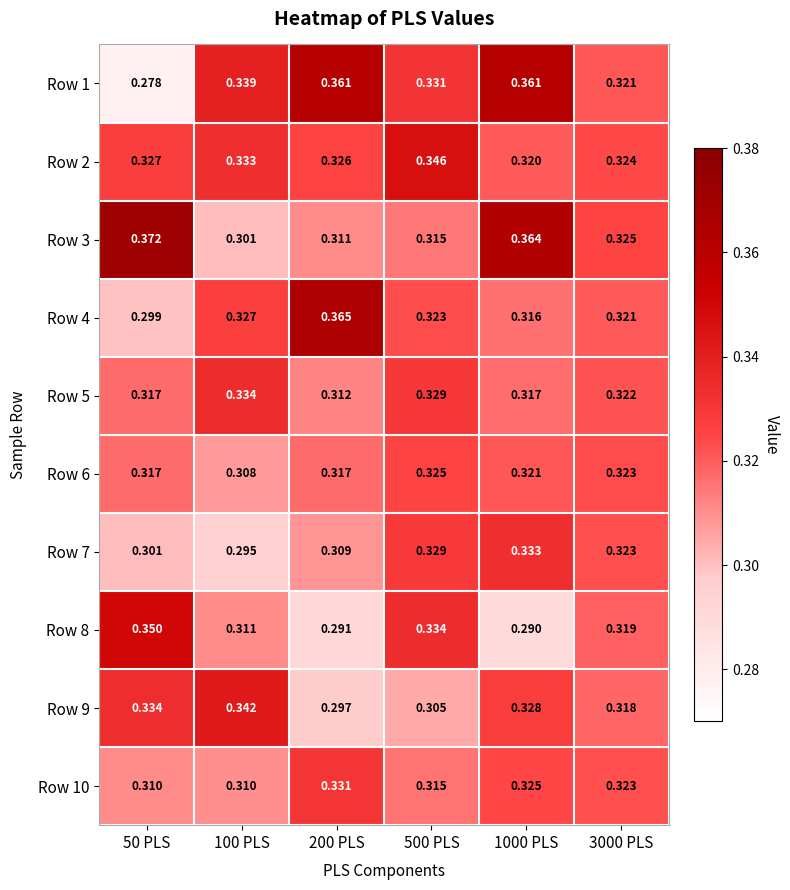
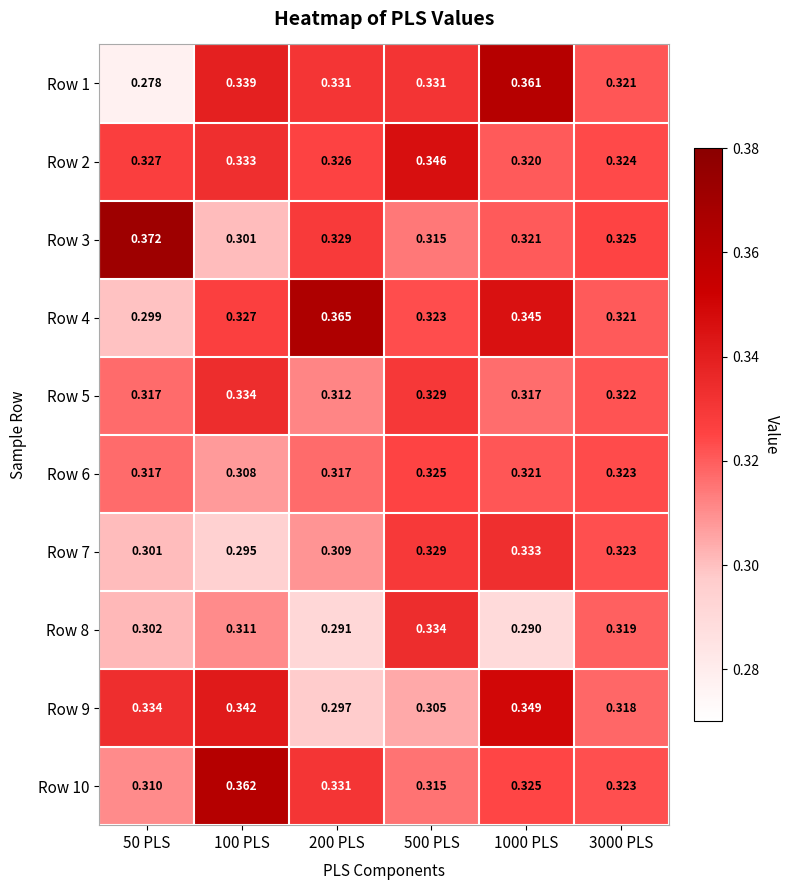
  {
    "Row 1": {
      "50 PLS": 0.278,
      "100 PLS": 0.339,
-     "200 PLS": 0.361,
+     "200 PLS": 0.331,
      "500 PLS": 0.331,
      "1000 PLS": 0.361,
      "3000 PLS": 0.321
    },
    "Row 2": {
      "50 PLS": 0.327,
      "100 PLS": 0.333,
      "200 PLS": 0.326,
      "500 PLS": 0.346,
      "1000 PLS": 0.320,
      "3000 PLS": 0.324
    },
    "Row 3": {
      "50 PLS": 0.372,
      "100 PLS": 0.301,
-     "200 PLS": 0.311,
+     "200 PLS": 0.329,
      "500 PLS": 0.315,
-     "1000 PLS": 0.364,
+     "1000 PLS": 0.321,
      "3000 PLS": 0.325
    },
    "Row 4": {
      "50 PLS": 0.299,
      "100 PLS": 0.327,
      "200 PLS": 0.365,
      "500 PLS": 0.323,
-     "1000 PLS": 0.316,
+     "1000 PLS": 0.345,
      "3000 PLS": 0.321
    },
    "Row 5": {
      "50 PLS": 0.317,
      "100 PLS": 0.334,
      "200 PLS": 0.312,
      "500 PLS": 0.329,
      "1000 PLS": 0.317,
      "3000 PLS": 0.322
    },
    "Row 6": {
      "50 PLS": 0.317,
      "100 PLS": 0.308,
      "200 PLS": 0.317,
      "500 PLS": 0.325,
      "1000 PLS": 0.321,
      "3000 PLS": 0.323
    },
    "Row 7": {
      "50 PLS": 0.301,
      "100 PLS": 0.295,
      "200 PLS": 0.309,
      "500 PLS": 0.329,
      "1000 PLS": 0.333,
      "3000 PLS": 0.323
    },
    "Row 8": {
-     "50 PLS": 0.350,
+     "50 PLS": 0.302,
      "100 PLS": 0.311,
      "200 PLS": 0.291,
      "500 PLS": 0.334,
      "1000 PLS": 0.290,
      "3000 PLS": 0.319
    },
    "Row 9": {
      "50 PLS": 0.334,
      "100 PLS": 0.342,
      "200 PLS": 0.297,
      "500 PLS": 0.305,
-     "1000 PLS": 0.328,
+     "1000 PLS": 0.349,
      "3000 PLS": 0.318
    },
    "Row 10": {
      "50 PLS": 0.310,
-     "100 PLS": 0.310,
+     "100 PLS": 0.362,
      "200 PLS": 0.331,
      "500 PLS": 0.315,
      "1000 PLS": 0.325,
      "3000 PLS": 0.323
    }
  }
